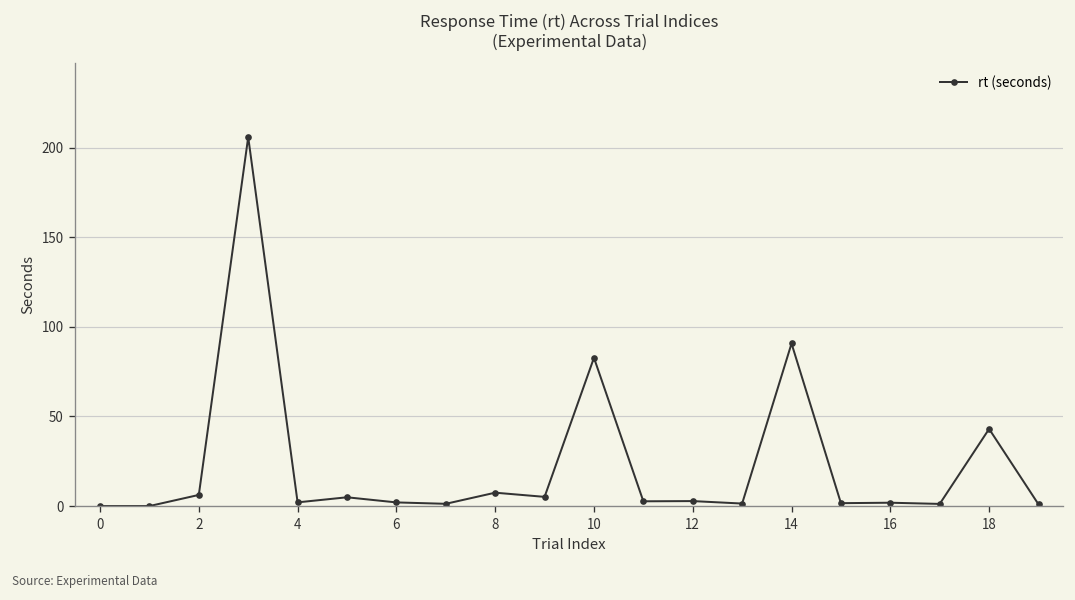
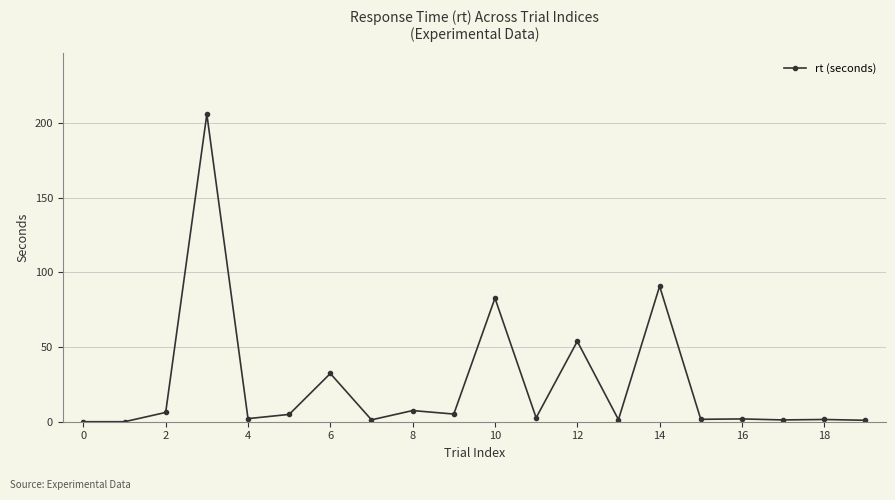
  {
    "0": 0,
    "2": 6,
    "4": 2,
-   "6": 2,
+   "6": 32,
    "8": 7,
    "10": 83,
-   "12": 3,
+   "12": 54,
    "14": 91,
    "16": 2,
-   "18": 43
+   "18": 1
  }
